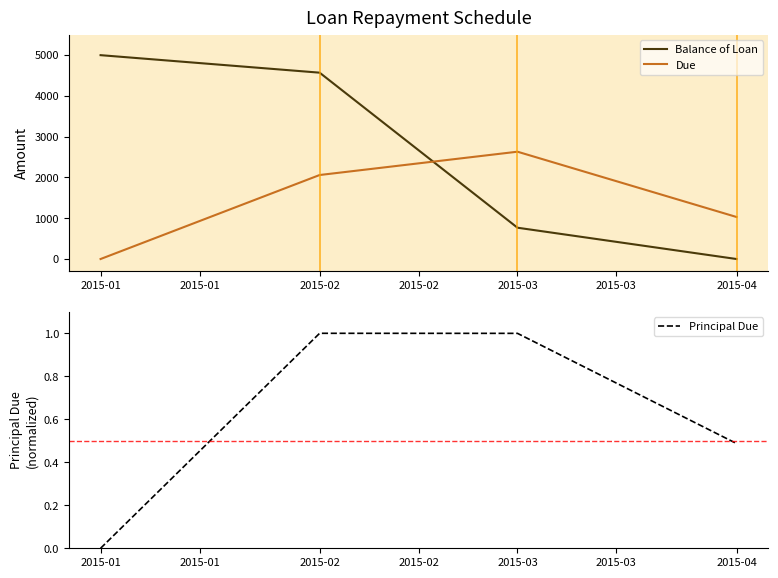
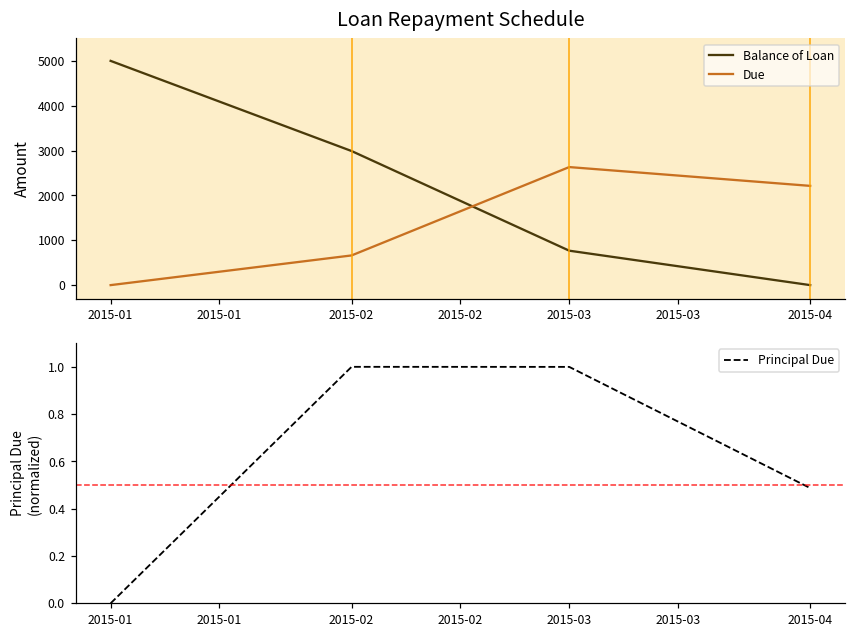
  {
    "Loan Repayment Schedule": {
      "Balance of Loan": {
        "2015-01": 5000,
-       "2015-02": 4600,
+       "2015-02": 3000,
        "2015-03": 800,
        "2015-04": 0
      },
      "Due": {
        "2015-01": 0,
-       "2015-02": 2100,
+       "2015-02": 700,
        "2015-03": 2600,
-       "2015-04": 1000
+       "2015-04": 2200
      }
    }
  }
